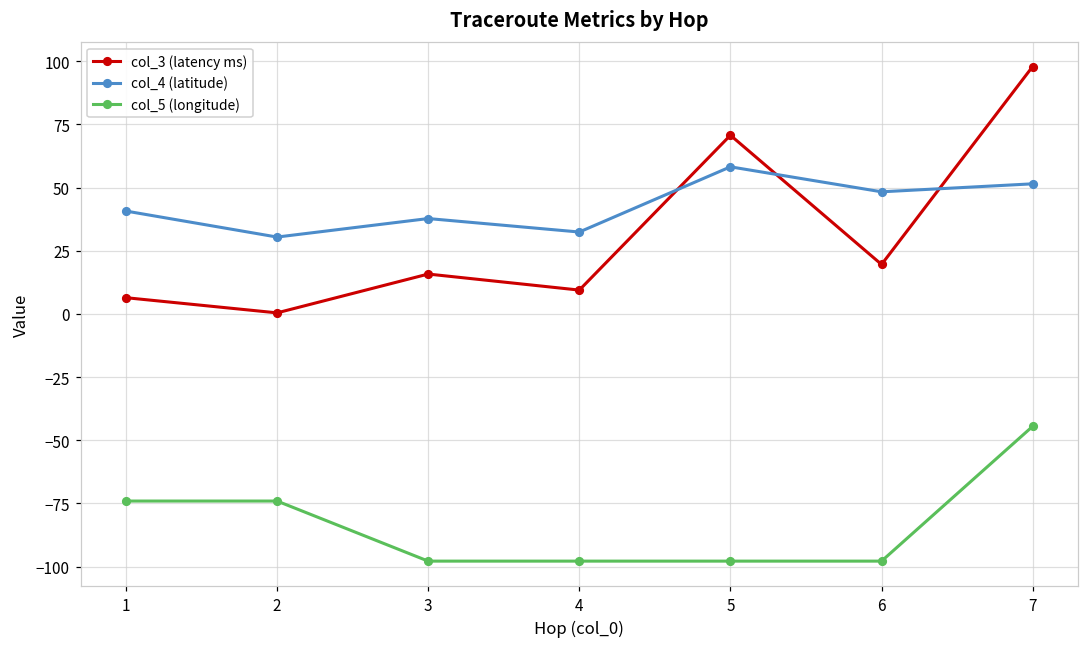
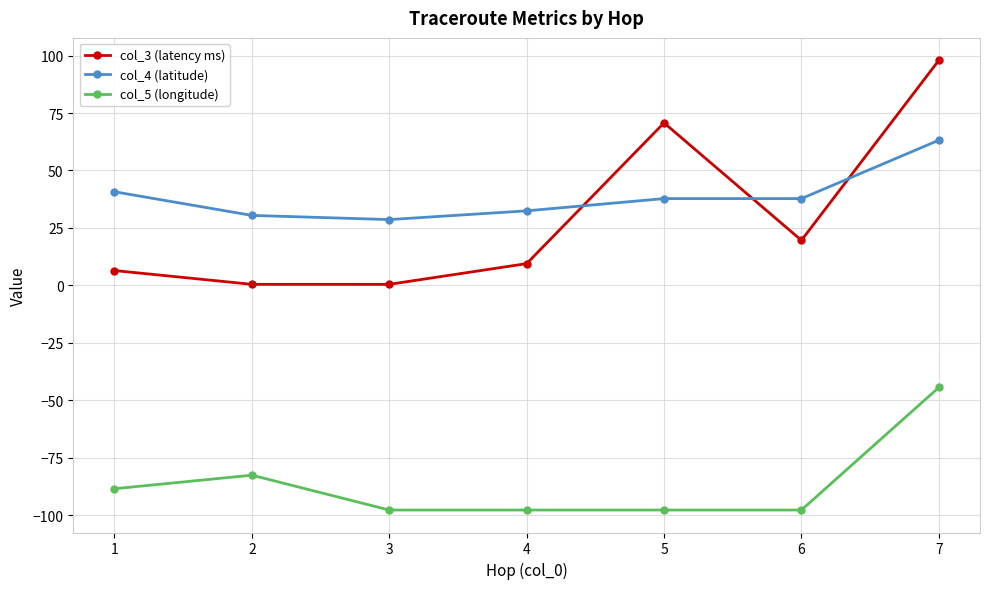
  {
    "col_3 (latency ms)": {
      "1": 6,
      "2": 0,
-     "3": 16,
+     "3": 0,
      "4": 9,
      "5": 71,
      "6": 20,
      "7": 98
    },
    "col_4 (latitude)": {
      "1": 41,
      "2": 30,
-     "3": 38,
+     "3": 29,
      "4": 32,
-     "5": 58,
-     "6": 48,
-     "7": 51
+     "5": 38,
+     "6": 38,
+     "7": 63
    },
    "col_5 (longitude)": {
-     "1": -74,
-     "2": -74,
+     "1": -89,
+     "2": -83,
      "3": -98,
      "4": -98,
      "5": -98,
      "6": -98,
      "7": -44
    }
  }
